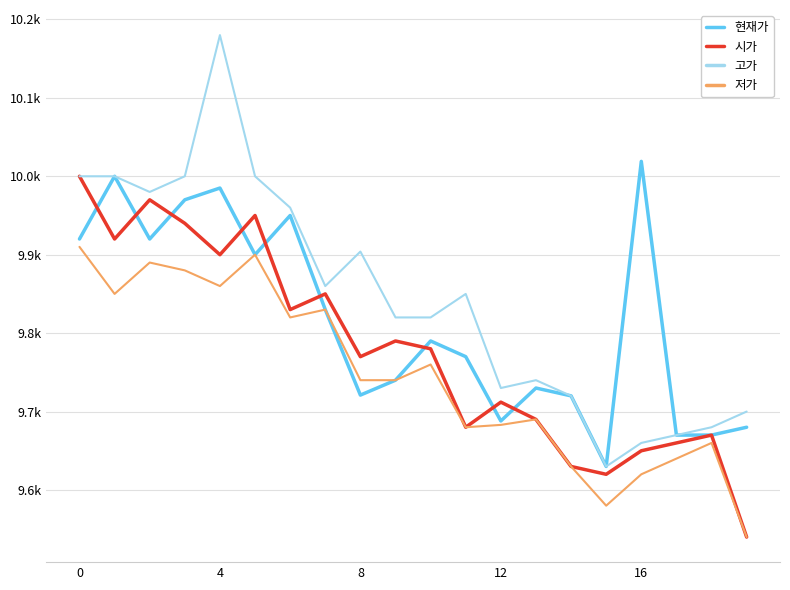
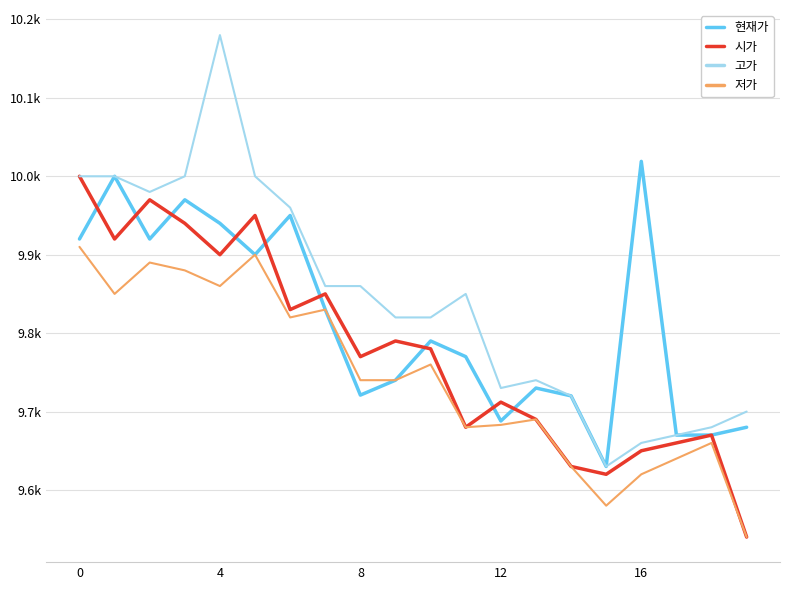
  {
    "현재가": {
      "0": 9920,
-     "4": 9990,
+     "4": 9940,
      "8": 9720,
      "12": 9690,
      "16": 10020
    },
    "시가": {
      "4": 9900,
      "8": 9770,
      "12": 9710,
      "16": 9650
    },
    "고가": {
      "4": 10180,
-     "8": 9900,
+     "8": 9860,
      "12": 9730,
      "16": 9660
    },
    "저가": {
      "0": 9910,
      "4": 9860,
      "8": 9740,
      "12": 9680,
      "16": 9620
    }
  }
